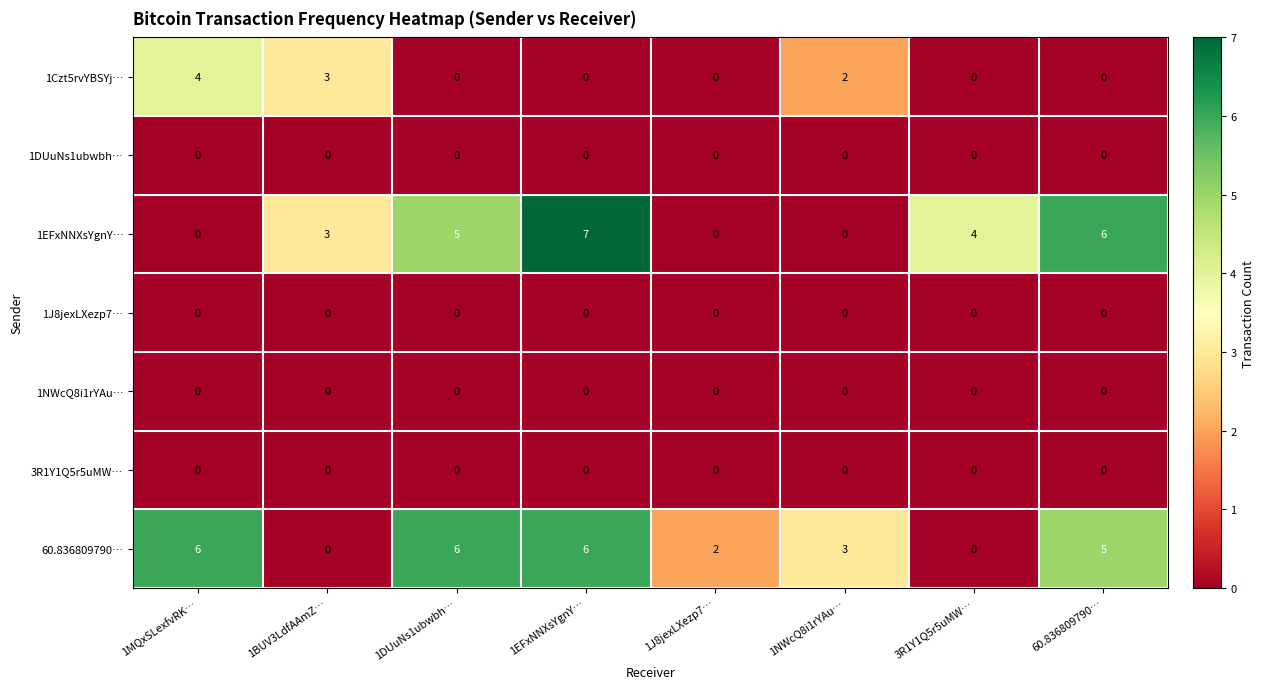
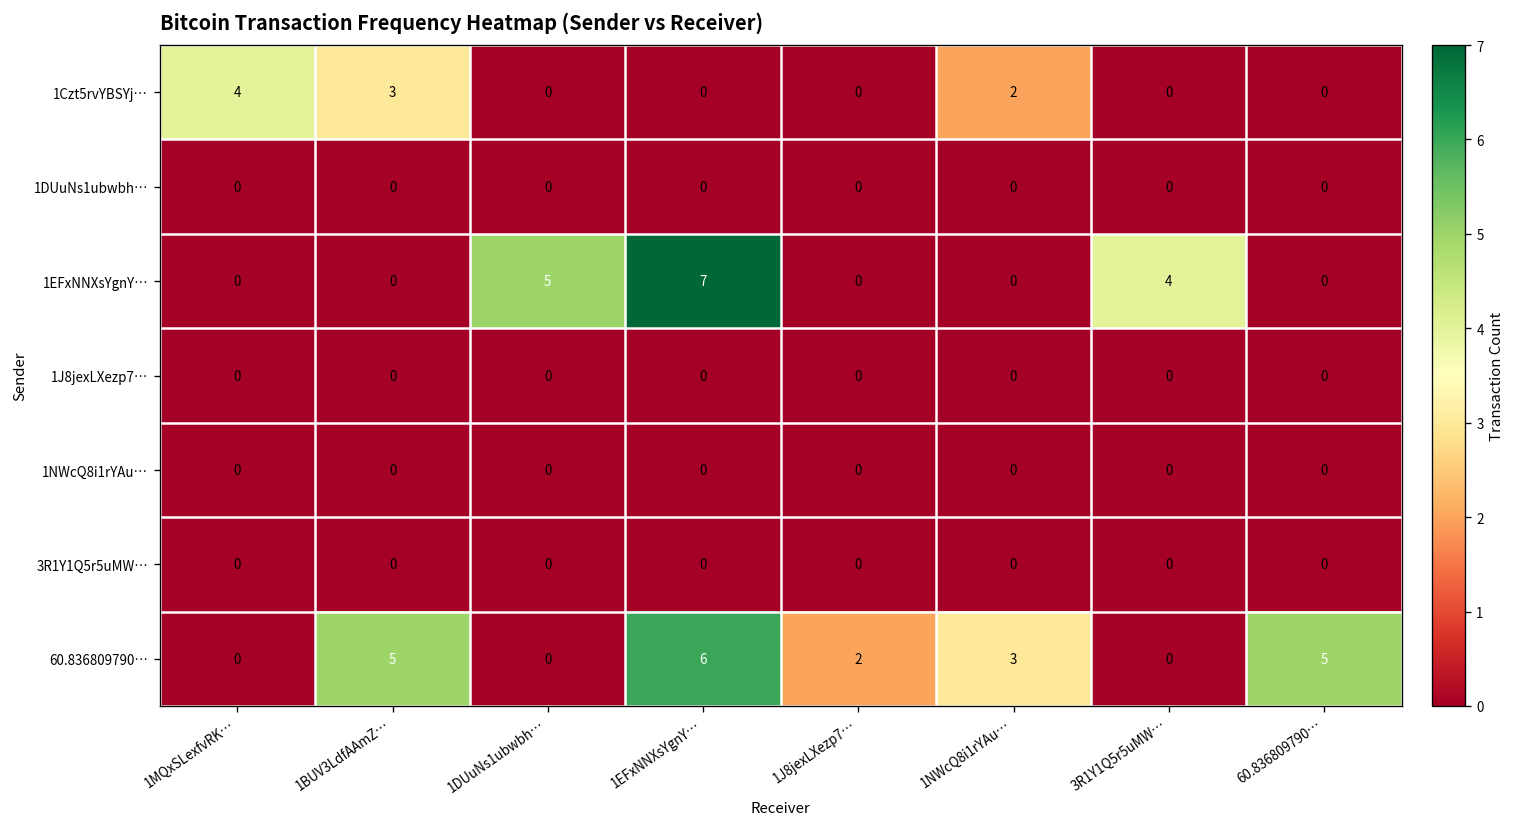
  {
    "1Czt5rvYBSYj…": {
      "1MQxSLexfvRK…": 4,
      "1BUV3LdfAAmZ…": 3,
      "1DUuNs1ubwbh…": 0,
      "1EFxNNXsYgnY…": 0,
      "1J8jexLXezp7…": 0,
      "1NWcQ8i1rYAu…": 2,
      "3R1Y1Q5r5uMW…": 0,
      "60.836809790…": 0
    },
    "1DUuNs1ubwbh…": {
      "1MQxSLexfvRK…": 0,
      "1BUV3LdfAAmZ…": 0,
      "1DUuNs1ubwbh…": 0,
      "1EFxNNXsYgnY…": 0,
      "1J8jexLXezp7…": 0,
      "1NWcQ8i1rYAu…": 0,
      "3R1Y1Q5r5uMW…": 0,
      "60.836809790…": 0
    },
    "1EFxNNXsYgnY…": {
      "1MQxSLexfvRK…": 0,
-     "1BUV3LdfAAmZ…": 3,
+     "1BUV3LdfAAmZ…": 0,
      "1DUuNs1ubwbh…": 5,
      "1EFxNNXsYgnY…": 7,
      "1J8jexLXezp7…": 0,
      "1NWcQ8i1rYAu…": 0,
      "3R1Y1Q5r5uMW…": 4,
-     "60.836809790…": 6
+     "60.836809790…": 0
    },
    "1J8jexLXezp7…": {
      "1MQxSLexfvRK…": 0,
      "1BUV3LdfAAmZ…": 0,
      "1DUuNs1ubwbh…": 0,
      "1EFxNNXsYgnY…": 0,
      "1J8jexLXezp7…": 0,
      "1NWcQ8i1rYAu…": 0,
      "3R1Y1Q5r5uMW…": 0,
      "60.836809790…": 0
    },
    "1NWcQ8i1rYAu…": {
      "1MQxSLexfvRK…": 0,
      "1BUV3LdfAAmZ…": 0,
      "1DUuNs1ubwbh…": 0,
      "1EFxNNXsYgnY…": 0,
      "1J8jexLXezp7…": 0,
      "1NWcQ8i1rYAu…": 0,
      "3R1Y1Q5r5uMW…": 0,
      "60.836809790…": 0
    },
    "3R1Y1Q5r5uMW…": {
      "1MQxSLexfvRK…": 0,
      "1BUV3LdfAAmZ…": 0,
      "1DUuNs1ubwbh…": 0,
      "1EFxNNXsYgnY…": 0,
      "1J8jexLXezp7…": 0,
      "1NWcQ8i1rYAu…": 0,
      "3R1Y1Q5r5uMW…": 0,
      "60.836809790…": 0
    },
    "60.836809790…": {
-     "1MQxSLexfvRK…": 6,
-     "1BUV3LdfAAmZ…": 0,
-     "1DUuNs1ubwbh…": 6,
+     "1MQxSLexfvRK…": 0,
+     "1BUV3LdfAAmZ…": 5,
+     "1DUuNs1ubwbh…": 0,
      "1EFxNNXsYgnY…": 6,
      "1J8jexLXezp7…": 2,
      "1NWcQ8i1rYAu…": 3,
      "3R1Y1Q5r5uMW…": 0,
      "60.836809790…": 5
    }
  }
